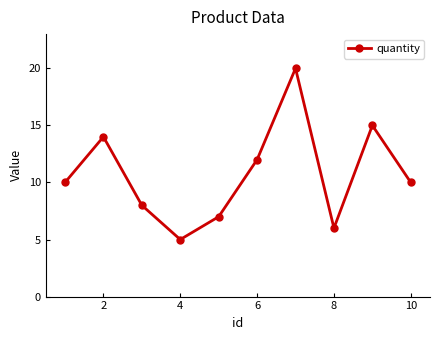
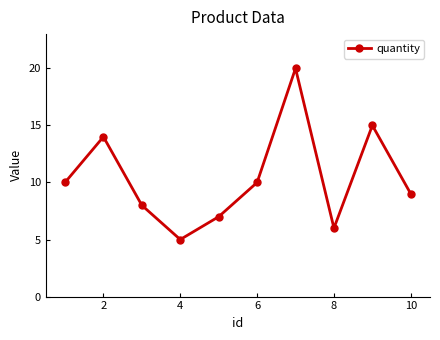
  {
    "2": 14,
    "4": 5,
-   "6": 12,
+   "6": 10,
    "8": 6,
-   "10": 10
+   "10": 9
  }
